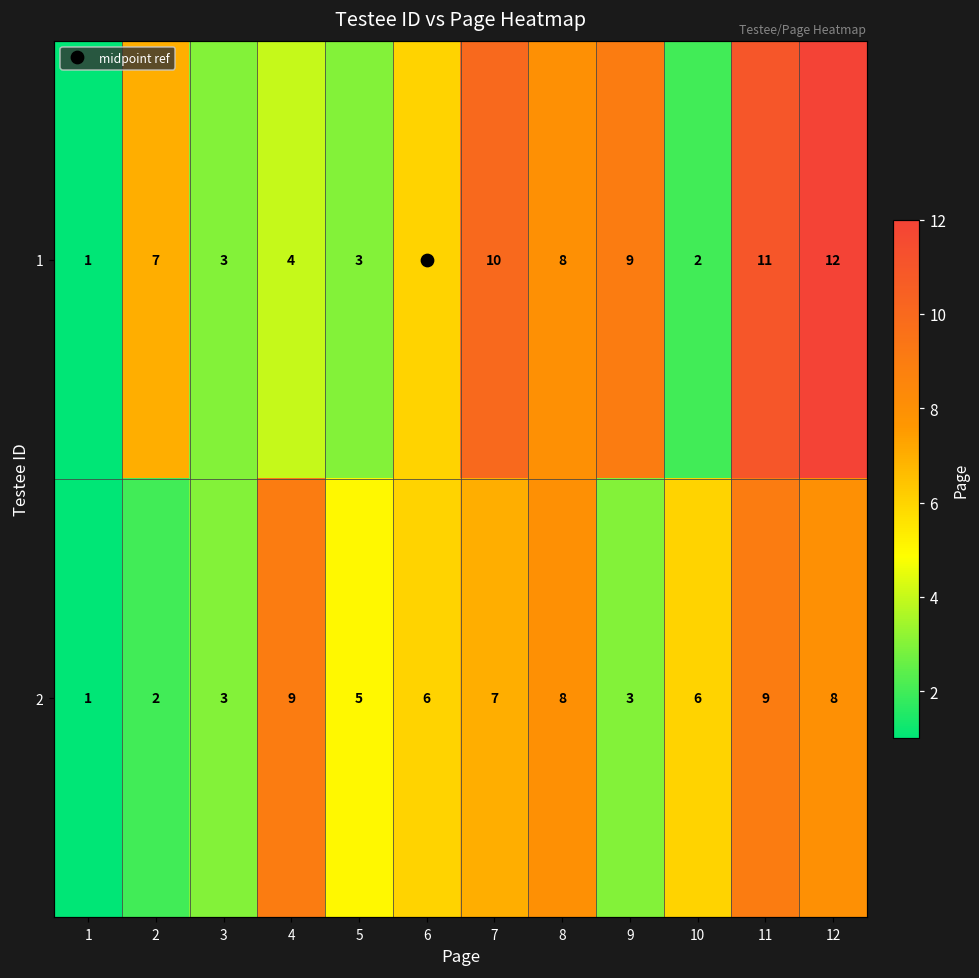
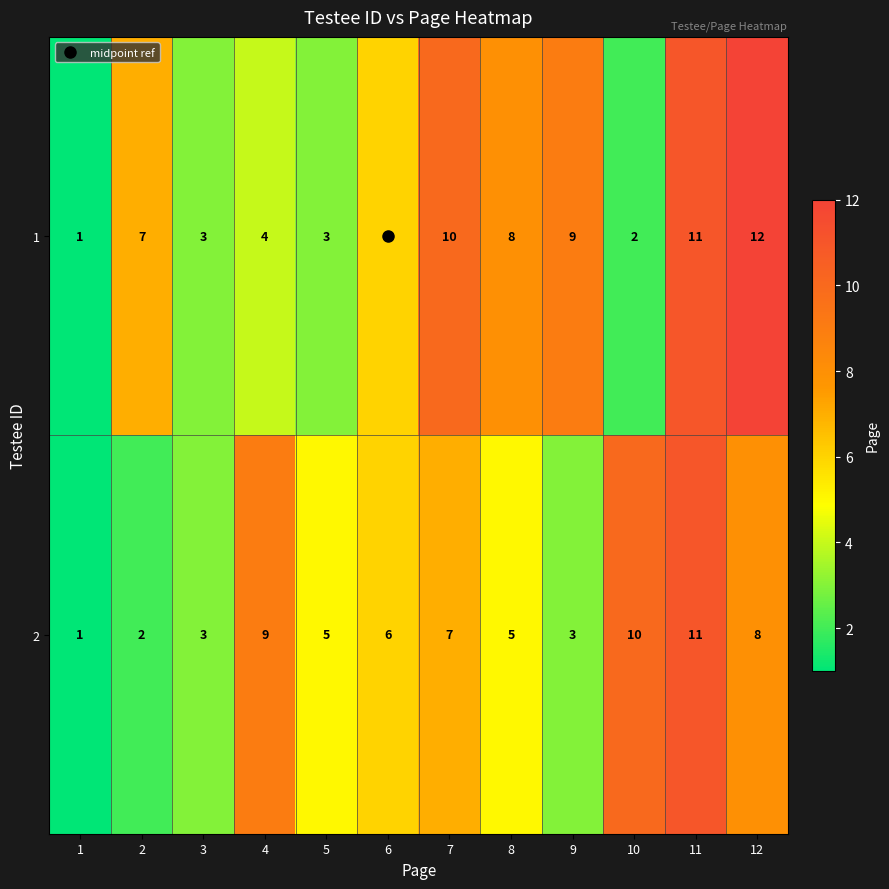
  {
    "1": {
      "1": 1,
      "2": 7,
      "3": 3,
      "4": 4,
      "5": 3,
      "7": 10,
      "8": 8,
      "9": 9,
      "10": 2,
      "11": 11,
      "12": 12
    },
    "2": {
      "1": 1,
      "2": 2,
      "3": 3,
      "4": 9,
      "5": 5,
      "6": 6,
      "7": 7,
-     "8": 8,
+     "8": 5,
      "9": 3,
-     "10": 6,
-     "11": 9,
+     "10": 10,
+     "11": 11,
      "12": 8
    }
  }
